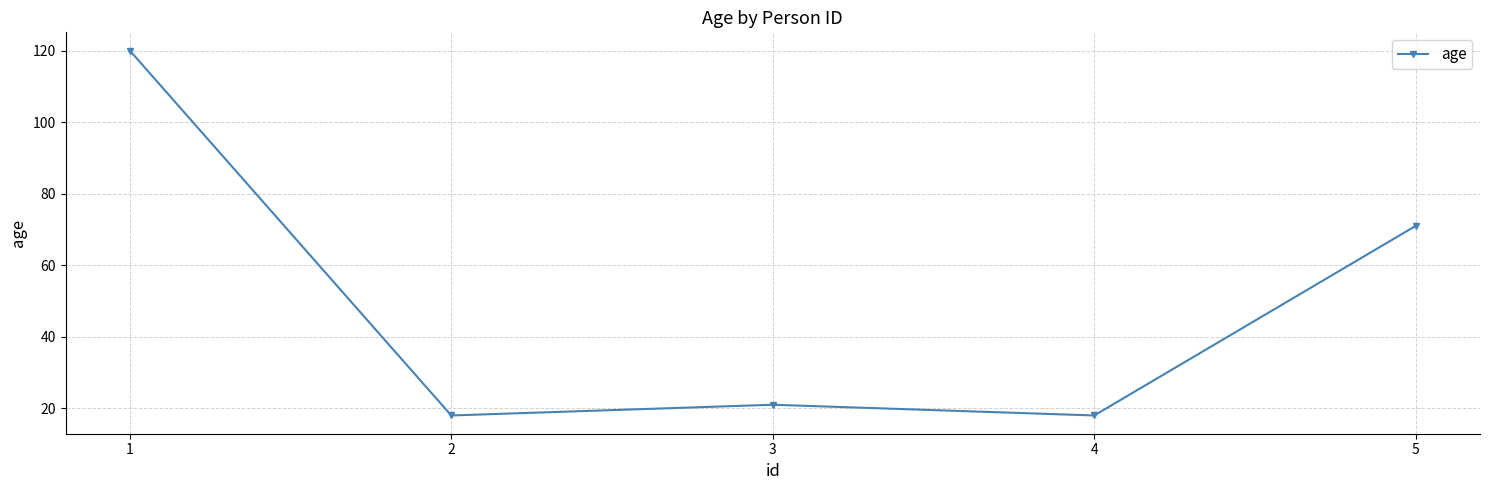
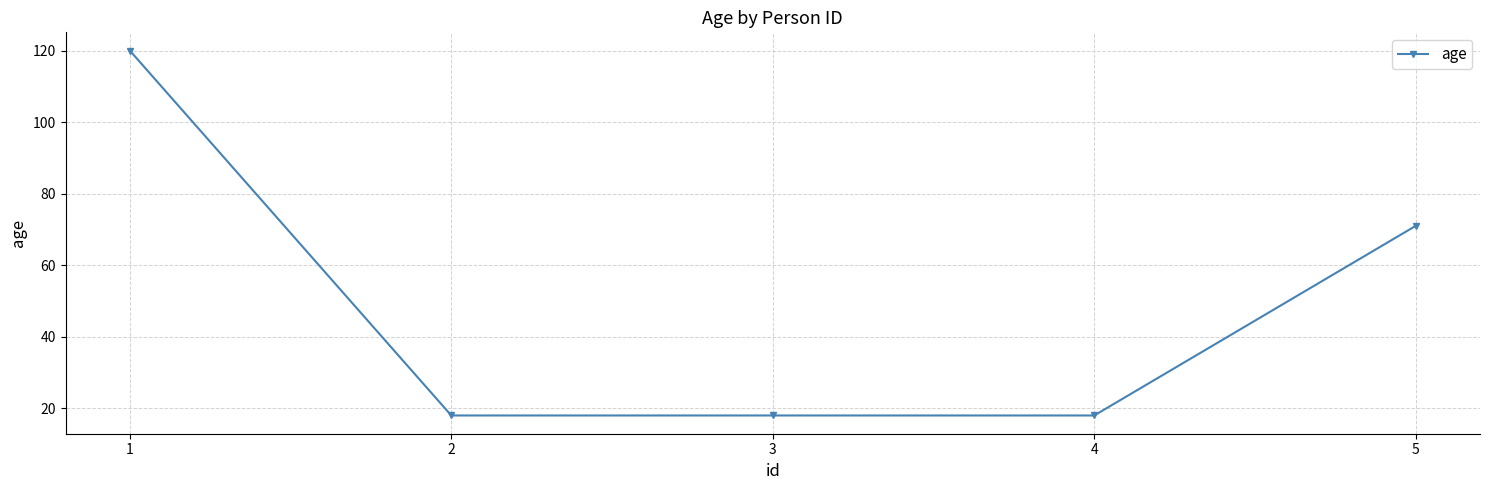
  {
    "1": 120,
    "2": 18,
-   "3": 21,
+   "3": 18,
    "4": 18,
    "5": 71
  }
